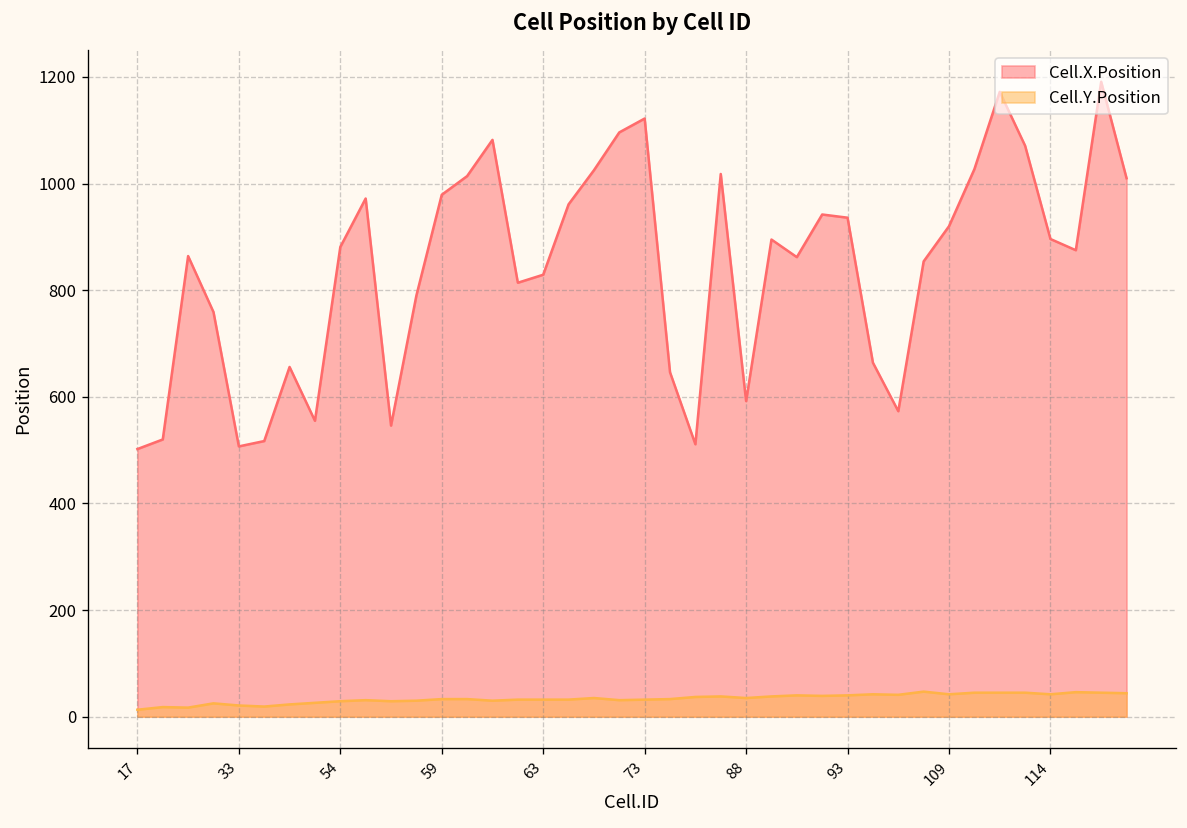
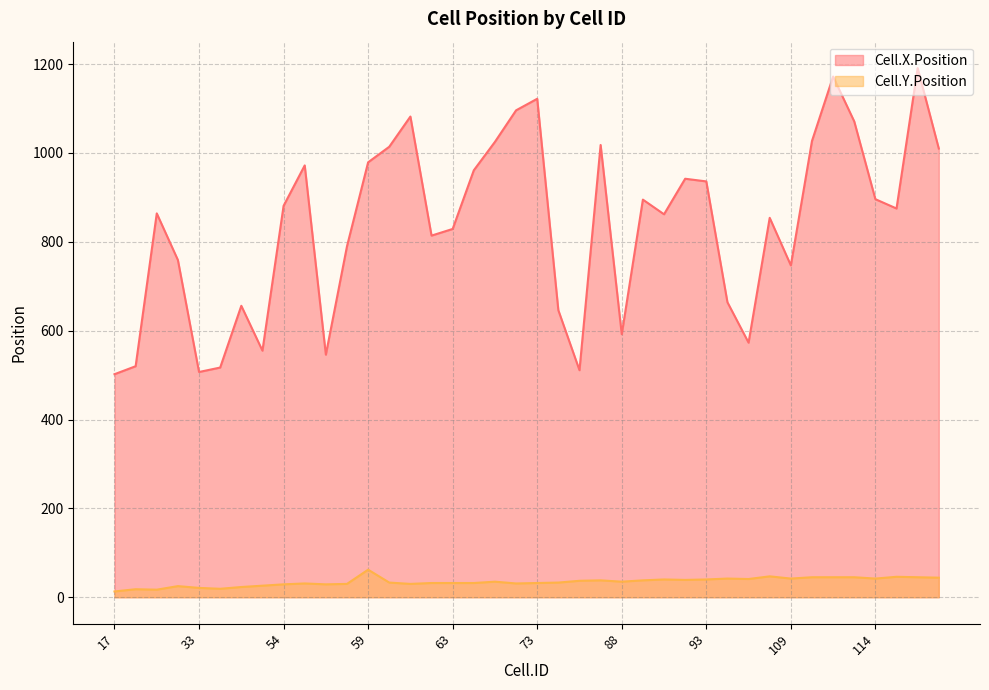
  {
    "Cell.X.Position": {
      "54": 880,
      "59": 980,
      "63": 830,
      "73": 1120,
      "88": 590,
      "93": 940,
-     "109": 920,
+     "109": 750,
      "114": 900
    },
    "Cell.Y.Position": {
      "54": 30,
-     "59": 30,
+     "59": 60,
      "63": 30,
      "73": 30,
      "88": 40,
      "93": 40,
      "109": 40,
      "114": 40
    }
  }
